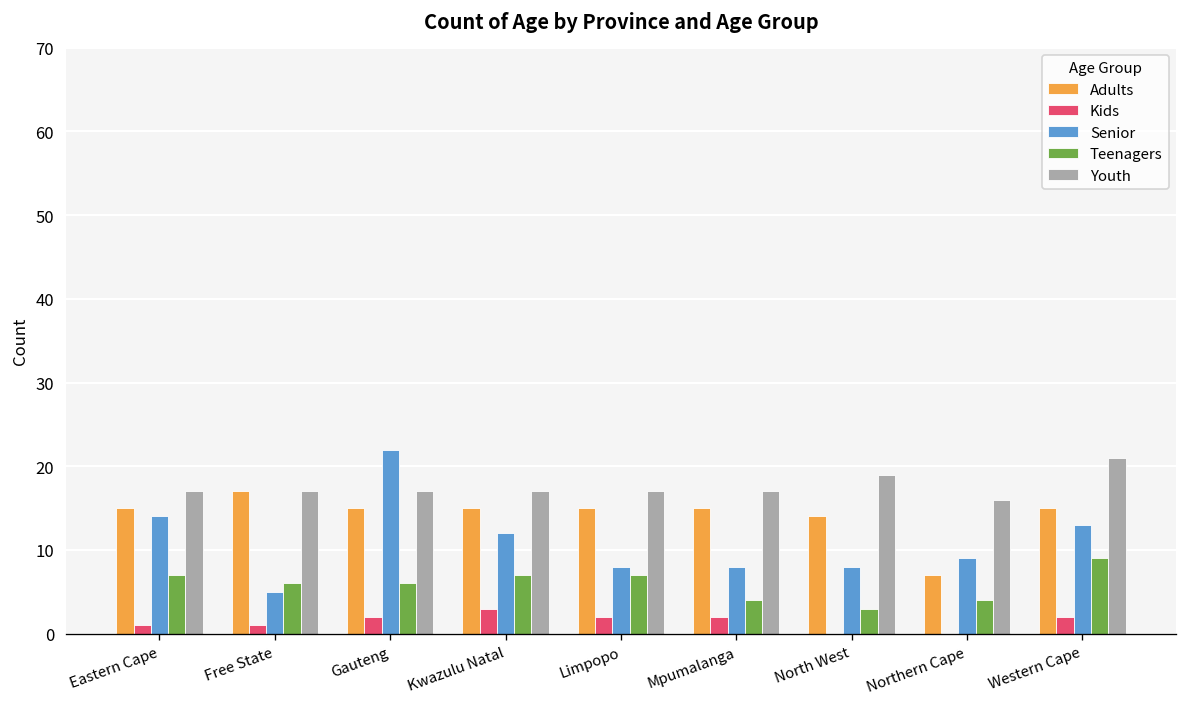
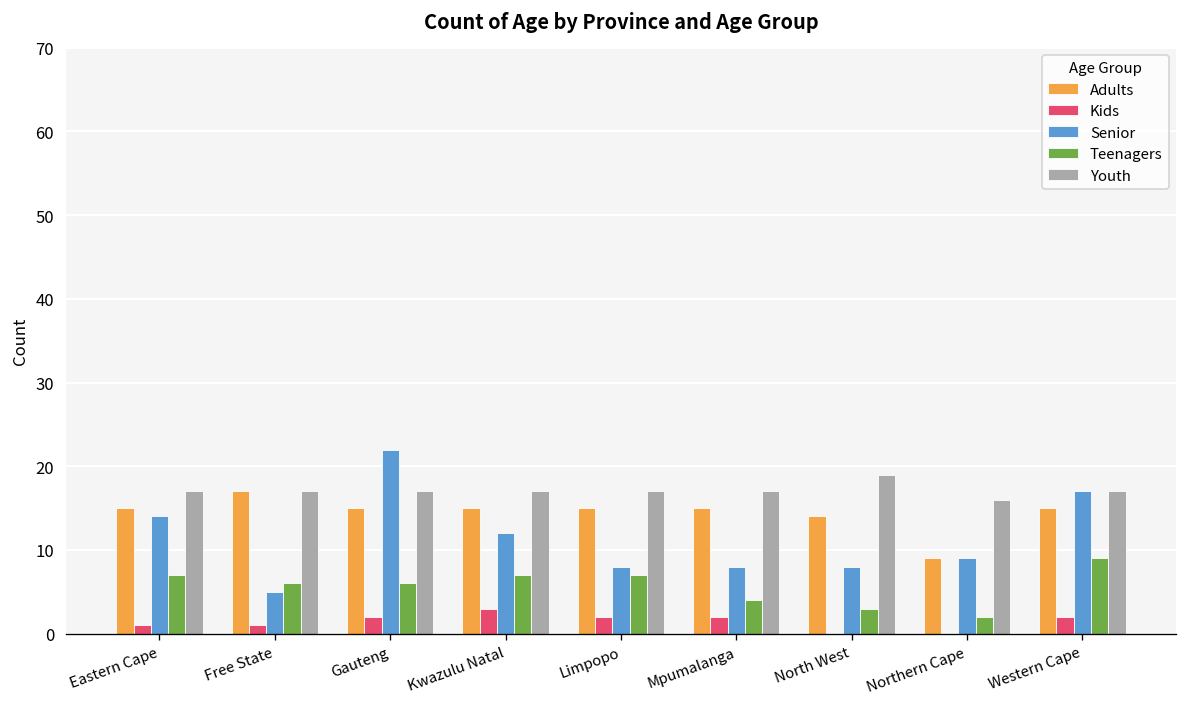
  {
    "Adults": {
      "Eastern Cape": 15,
      "Free State": 17,
      "Gauteng": 15,
      "Kwazulu Natal": 15,
      "Limpopo": 15,
      "Mpumalanga": 15,
      "North West": 14,
-     "Northern Cape": 7,
+     "Northern Cape": 9,
      "Western Cape": 15
    },
    "Kids": {
      "Eastern Cape": 1,
      "Free State": 1,
      "Gauteng": 2,
      "Kwazulu Natal": 3,
      "Limpopo": 2,
      "Mpumalanga": 2,
      "North West": 0,
      "Northern Cape": 0,
      "Western Cape": 2
    },
    "Senior": {
      "Eastern Cape": 14,
      "Free State": 5,
      "Gauteng": 22,
      "Kwazulu Natal": 12,
      "Limpopo": 8,
      "Mpumalanga": 8,
      "North West": 8,
      "Northern Cape": 9,
-     "Western Cape": 13
+     "Western Cape": 17
    },
    "Teenagers": {
      "Eastern Cape": 7,
      "Free State": 6,
      "Gauteng": 6,
      "Kwazulu Natal": 7,
      "Limpopo": 7,
      "Mpumalanga": 4,
      "North West": 3,
-     "Northern Cape": 4,
+     "Northern Cape": 2,
      "Western Cape": 9
    },
    "Youth": {
      "Eastern Cape": 17,
      "Free State": 17,
      "Gauteng": 17,
      "Kwazulu Natal": 17,
      "Limpopo": 17,
      "Mpumalanga": 17,
      "North West": 19,
      "Northern Cape": 16,
-     "Western Cape": 21
+     "Western Cape": 17
    }
  }
